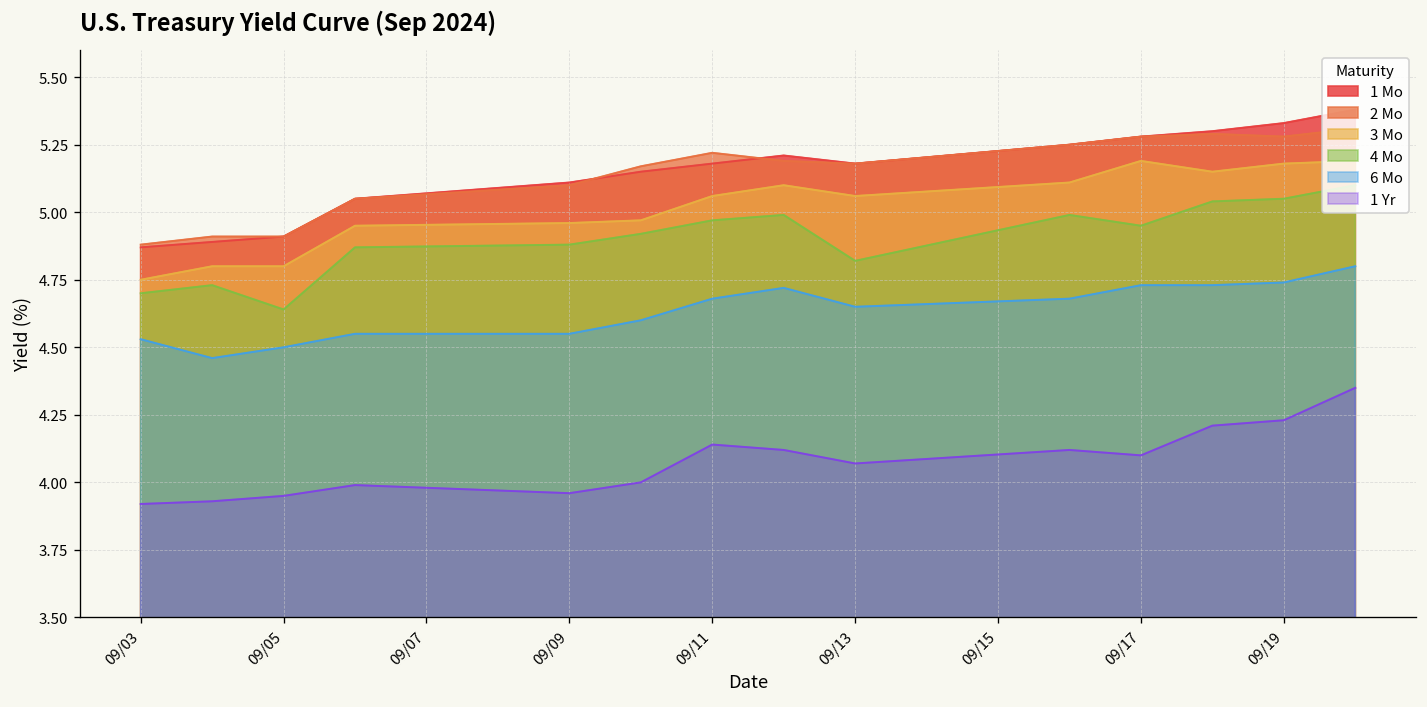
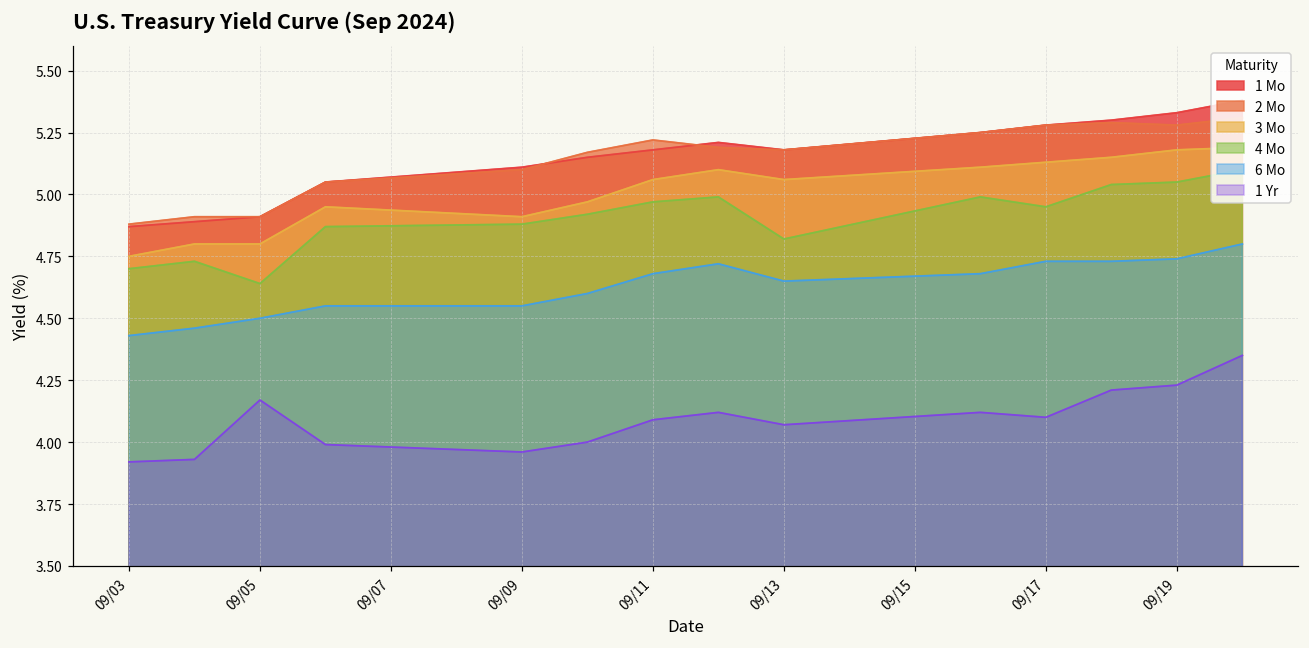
  {
    "3 Mo": {
      "09/03": 4.75,
      "09/05": 4.80,
-     "09/09": 4.96,
+     "09/09": 4.91,
      "09/11": 5.06,
      "09/13": 5.06,
-     "09/17": 5.19,
+     "09/17": 5.13,
      "09/19": 5.18
    },
    "4 Mo": {
      "09/03": 4.70,
      "09/05": 4.64,
      "09/09": 4.88,
      "09/11": 4.97,
      "09/13": 4.82,
      "09/17": 4.95,
      "09/19": 5.05
    },
    "6 Mo": {
-     "09/03": 4.53,
+     "09/03": 4.43,
      "09/05": 4.50,
      "09/09": 4.55,
      "09/11": 4.68,
      "09/13": 4.65,
      "09/17": 4.73,
      "09/19": 4.74
    },
    "1 Yr": {
      "09/03": 3.92,
-     "09/05": 3.95,
+     "09/05": 4.17,
      "09/09": 3.96,
-     "09/11": 4.14,
+     "09/11": 4.09,
      "09/13": 4.07,
      "09/17": 4.10,
      "09/19": 4.23
    }
  }
